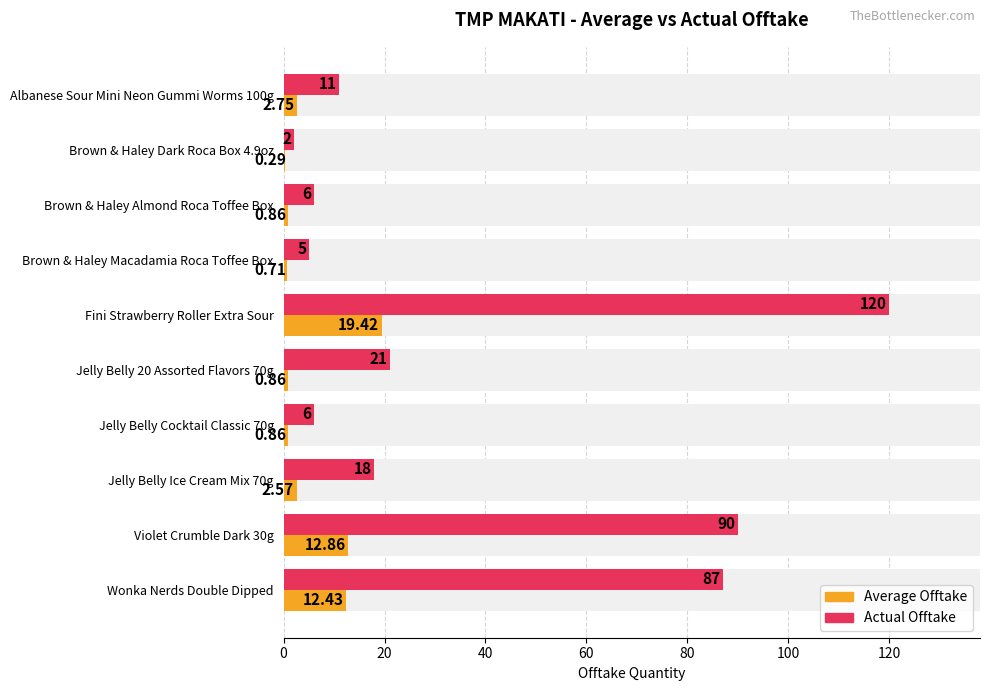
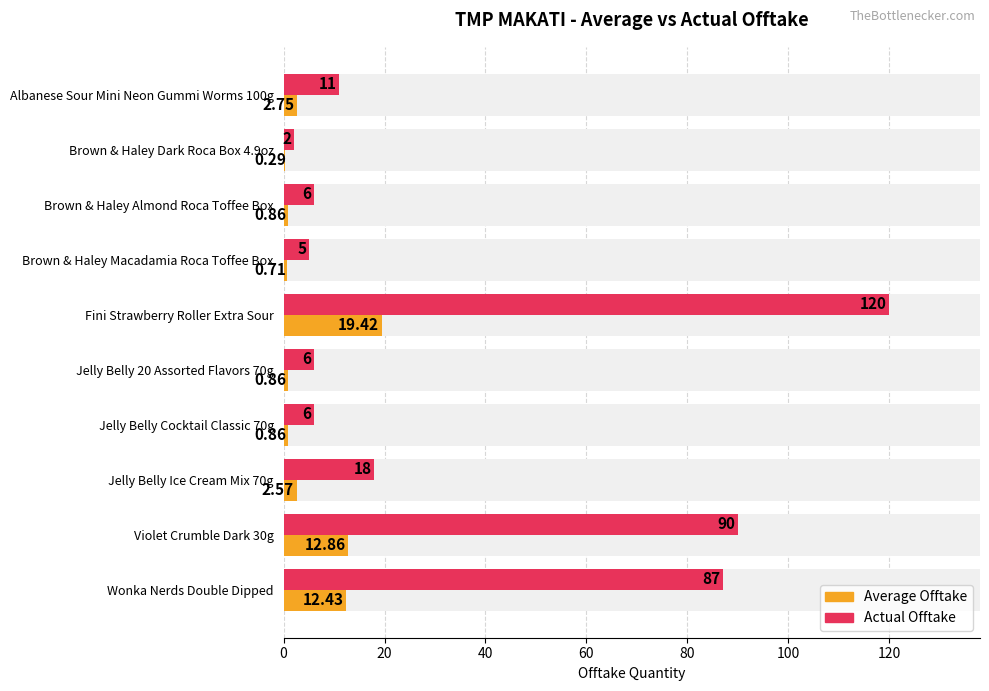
  {
    "Average Offtake": {
      "Brown & Haley Dark Roca Box 4.9oz": 0.29
    },
    "Actual Offtake": {
-     "Jelly Belly 20 Assorted Flavors 70g": 21
+     "Jelly Belly 20 Assorted Flavors 70g": 6
    }
  }
